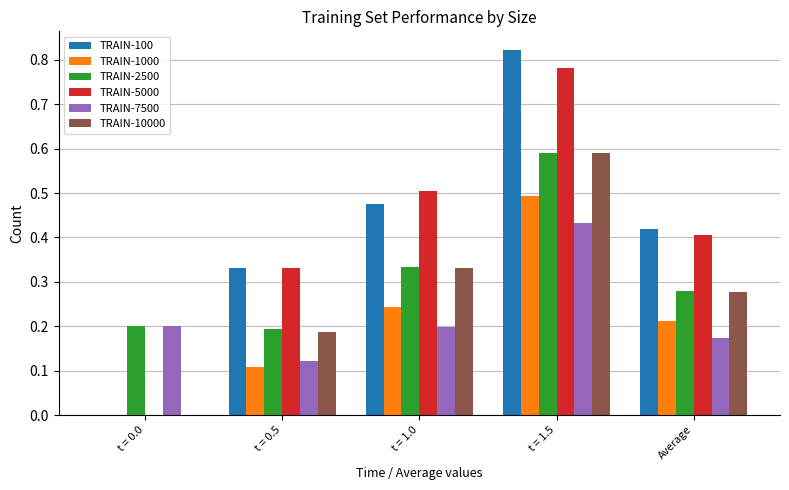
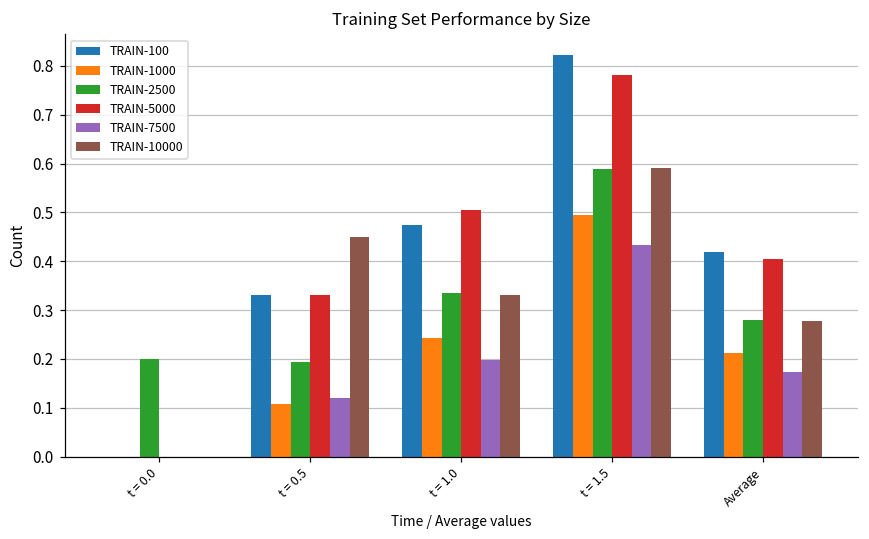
  {
    "TRAIN-100": {
      "t = 0.0": 0.00,
      "t = 0.5": 0.33,
      "t = 1.0": 0.47,
      "t = 1.5": 0.82,
      "Average": 0.42
    },
    "TRAIN-1000": {
      "t = 0.0": 0.00,
      "t = 0.5": 0.11,
      "t = 1.0": 0.24,
      "t = 1.5": 0.49,
      "Average": 0.21
    },
    "TRAIN-2500": {
      "t = 0.0": 0.20,
      "t = 0.5": 0.19,
      "t = 1.0": 0.33,
      "t = 1.5": 0.59,
      "Average": 0.28
    },
    "TRAIN-5000": {
      "t = 0.0": 0.00,
      "t = 0.5": 0.33,
      "t = 1.0": 0.51,
      "t = 1.5": 0.78,
      "Average": 0.40
    },
    "TRAIN-7500": {
-     "t = 0.0": 0.2,
+     "t = 0.0": 0.0,
      "t = 0.5": 0.12,
      "t = 1.0": 0.2,
      "t = 1.5": 0.43,
      "Average": 0.17
    },
    "TRAIN-10000": {
      "t = 0.0": 0.00,
-     "t = 0.5": 0.19,
+     "t = 0.5": 0.45,
      "t = 1.0": 0.33,
      "t = 1.5": 0.59,
      "Average": 0.28
    }
  }
